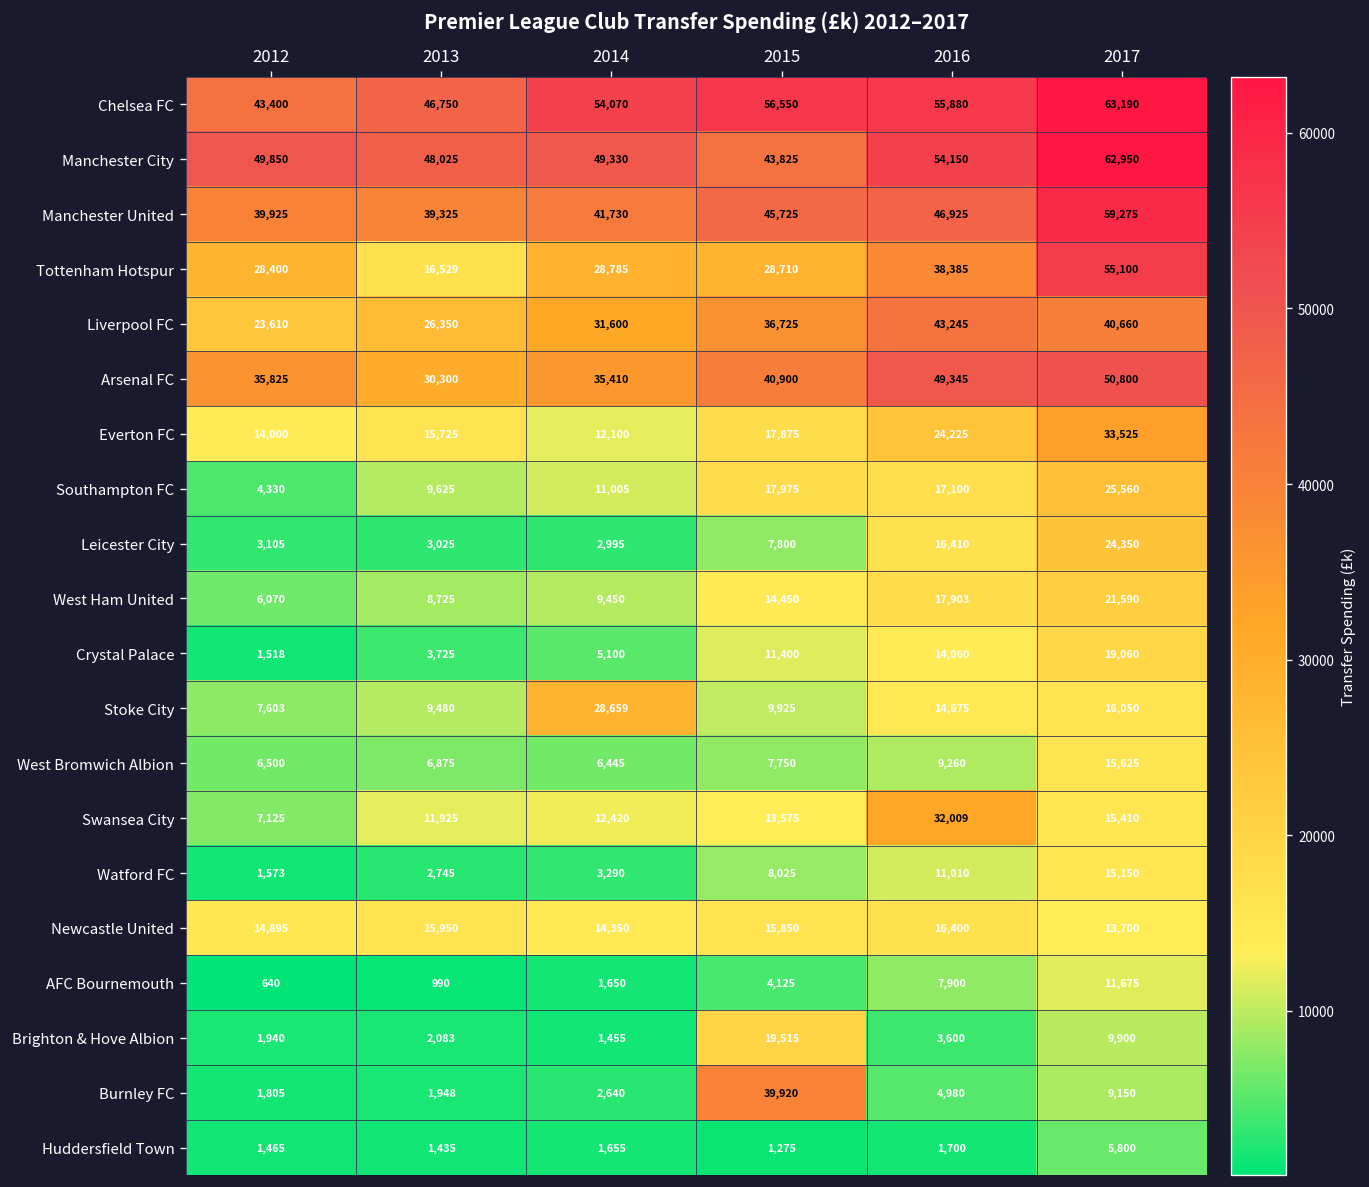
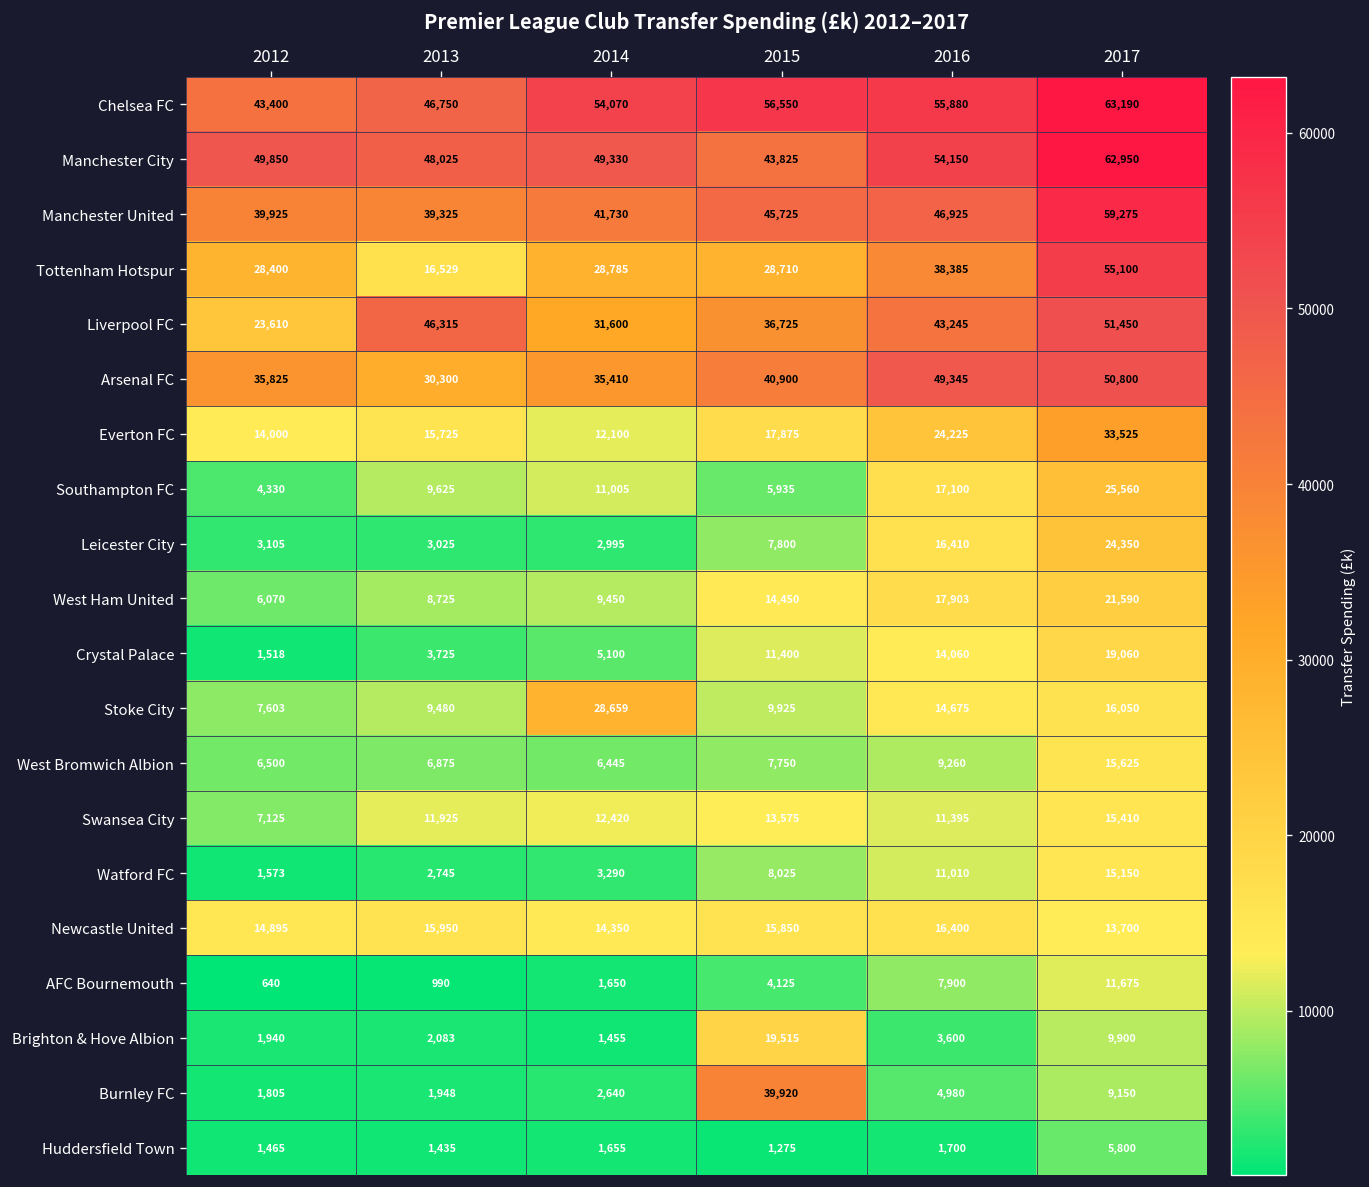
  {
    "Chelsea FC": {
      "2012": "43,400",
      "2013": "46,750",
      "2014": "54,070",
      "2015": "56,550",
      "2016": "55,880",
      "2017": "63,190"
    },
    "Manchester City": {
      "2012": "49,850",
      "2013": "48,025",
      "2014": "49,330",
      "2015": "43,825",
      "2016": "54,150",
      "2017": "62,950"
    },
    "Manchester United": {
      "2012": "39,925",
      "2013": "39,325",
      "2014": "41,730",
      "2015": "45,725",
      "2016": "46,925",
      "2017": "59,275"
    },
    "Tottenham Hotspur": {
      "2012": "28,400",
      "2013": "16,529",
      "2014": "28,785",
      "2015": "28,710",
      "2016": "38,385",
      "2017": "55,100"
    },
    "Liverpool FC": {
      "2012": "23,610",
-     "2013": "26,350",
+     "2013": "46,315",
      "2014": "31,600",
      "2015": "36,725",
      "2016": "43,245",
-     "2017": "40,660"
+     "2017": "51,450"
    },
    "Arsenal FC": {
      "2012": "35,825",
      "2013": "30,300",
      "2014": "35,410",
      "2015": "40,900",
      "2016": "49,345",
      "2017": "50,800"
    },
    "Everton FC": {
      "2012": "14,000",
      "2013": "15,725",
      "2014": "12,100",
      "2015": "17,875",
      "2016": "24,225",
      "2017": "33,525"
    },
    "Southampton FC": {
      "2012": "4,330",
      "2013": "9,625",
      "2014": "11,005",
-     "2015": "17,975",
+     "2015": "5,935",
      "2016": "17,100",
      "2017": "25,560"
    },
    "Leicester City": {
      "2012": "3,105",
      "2013": "3,025",
      "2014": "2,995",
      "2015": "7,800",
      "2016": "16,410",
      "2017": "24,350"
    },
    "West Ham United": {
      "2012": "6,070",
      "2013": "8,725",
      "2014": "9,450",
      "2015": "14,450",
      "2016": "17,903",
      "2017": "21,590"
    },
    "Crystal Palace": {
      "2012": "1,518",
      "2013": "3,725",
      "2014": "5,100",
      "2015": "11,400",
      "2016": "14,060",
      "2017": "19,060"
    },
    "Stoke City": {
      "2012": "7,603",
      "2013": "9,480",
      "2014": "28,659",
      "2015": "9,925",
      "2016": "14,675",
      "2017": "16,050"
    },
    "West Bromwich Albion": {
      "2012": "6,500",
      "2013": "6,875",
      "2014": "6,445",
      "2015": "7,750",
      "2016": "9,260",
      "2017": "15,625"
    },
    "Swansea City": {
      "2012": "7,125",
      "2013": "11,925",
      "2014": "12,420",
      "2015": "13,575",
-     "2016": "32,009",
+     "2016": "11,395",
      "2017": "15,410"
    },
    "Watford FC": {
      "2012": "1,573",
      "2013": "2,745",
      "2014": "3,290",
      "2015": "8,025",
      "2016": "11,010",
      "2017": "15,150"
    },
    "Newcastle United": {
      "2012": "14,895",
      "2013": "15,950",
      "2014": "14,350",
      "2015": "15,850",
      "2016": "16,400",
      "2017": "13,700"
    },
    "AFC Bournemouth": {
      "2012": "640",
      "2013": "990",
      "2014": "1,650",
      "2015": "4,125",
      "2016": "7,900",
      "2017": "11,675"
    },
    "Brighton & Hove Albion": {
      "2012": "1,940",
      "2013": "2,083",
      "2014": "1,455",
      "2015": "19,515",
      "2016": "3,600",
      "2017": "9,900"
    },
    "Burnley FC": {
      "2012": "1,805",
      "2013": "1,948",
      "2014": "2,640",
      "2015": "39,920",
      "2016": "4,980",
      "2017": "9,150"
    },
    "Huddersfield Town": {
      "2012": "1,465",
      "2013": "1,435",
      "2014": "1,655",
      "2015": "1,275",
      "2016": "1,700",
      "2017": "5,800"
    }
  }
